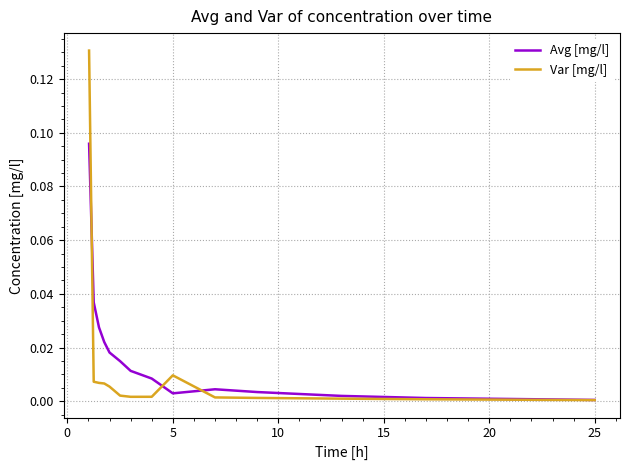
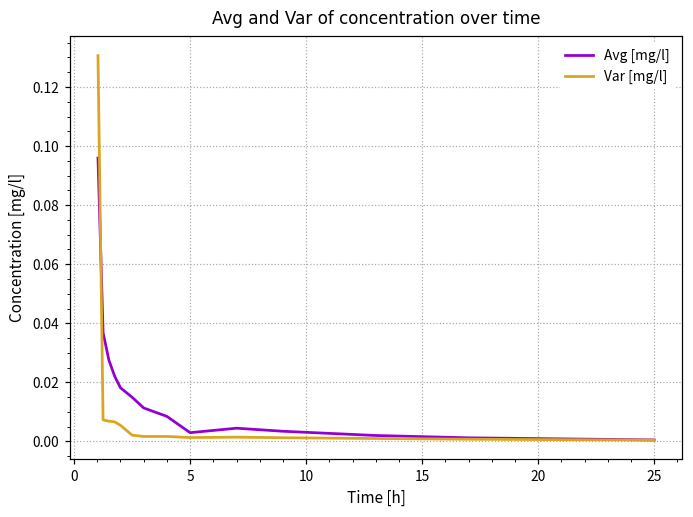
  {
    "Avg [mg/l]": {
      "5": 0.003
    },
    "Var [mg/l]": {
-     "5": 0.010
+     "5": 0.001
    }
  }
